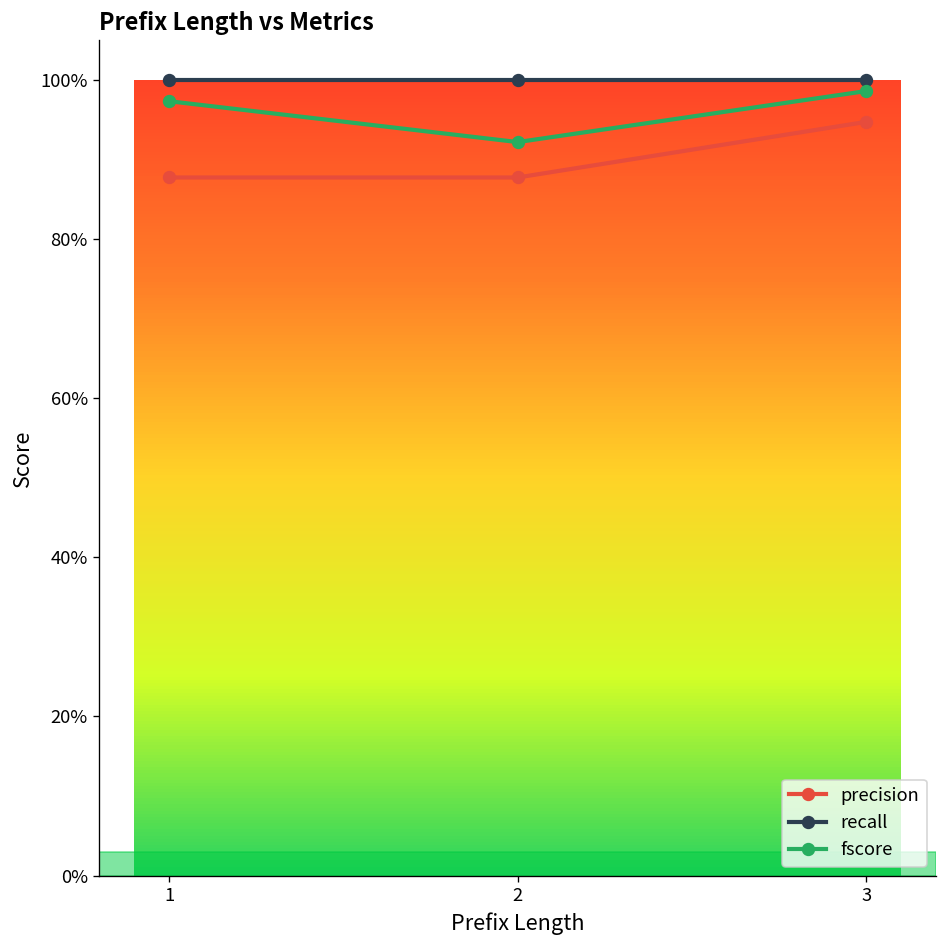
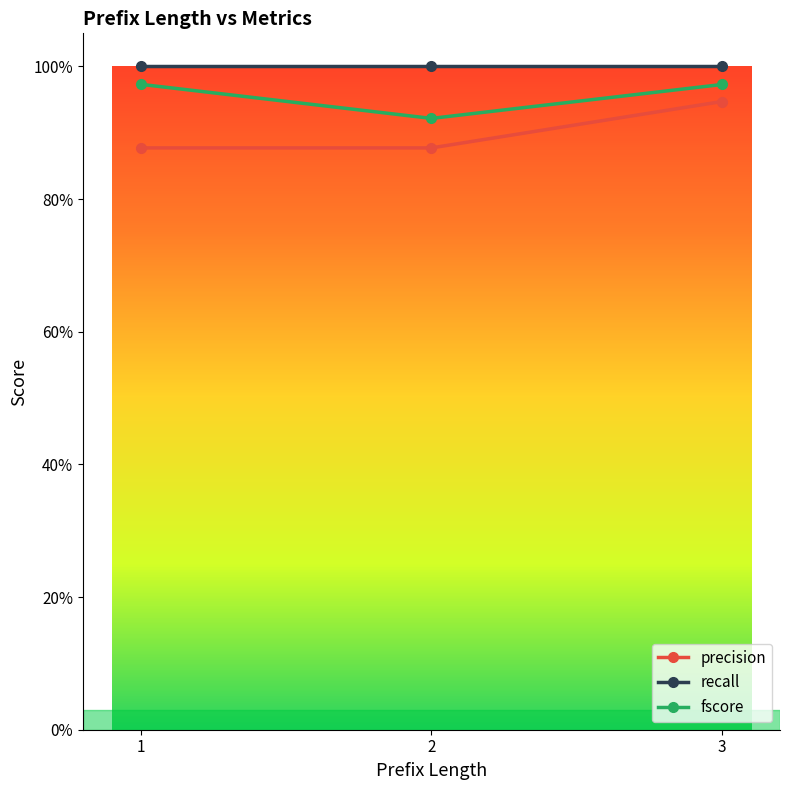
  {
    "precision": {
      "1": "88%",
      "2": "88%",
      "3": "95%"
    },
    "recall": {
      "1": "100%",
      "2": "100%",
      "3": "100%"
    },
    "fscore": {
      "1": "97%",
      "2": "92%",
-     "3": "99%"
+     "3": "97%"
    }
  }
